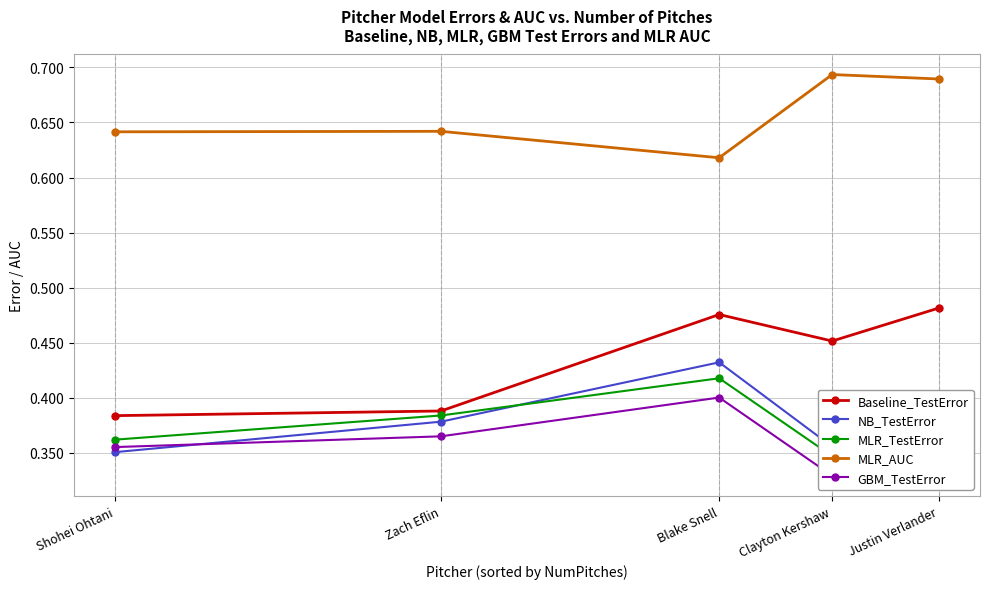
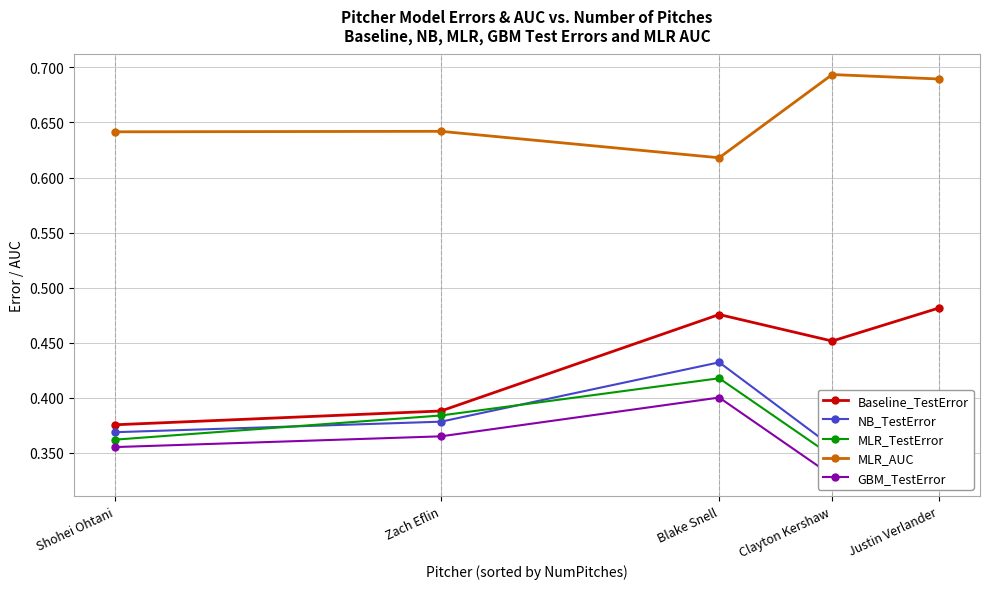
  {
    "Baseline_TestError": {
-     "Shohei Ohtani": 0.384,
+     "Shohei Ohtani": 0.376,
      "Zach Eflin": 0.388,
      "Blake Snell": 0.476,
      "Clayton Kershaw": 0.452,
      "Justin Verlander": 0.482
    },
    "NB_TestError": {
-     "Shohei Ohtani": 0.351,
+     "Shohei Ohtani": 0.369,
      "Zach Eflin": 0.378,
      "Blake Snell": 0.432
    },
    "MLR_TestError": {
      "Shohei Ohtani": 0.362,
      "Zach Eflin": 0.384,
      "Blake Snell": 0.418
    },
    "MLR_AUC": {
      "Shohei Ohtani": 0.642,
      "Zach Eflin": 0.642,
      "Blake Snell": 0.618,
      "Clayton Kershaw": 0.694,
      "Justin Verlander": 0.689
    },
    "GBM_TestError": {
      "Shohei Ohtani": 0.355,
      "Zach Eflin": 0.365,
      "Blake Snell": 0.400
    }
  }
